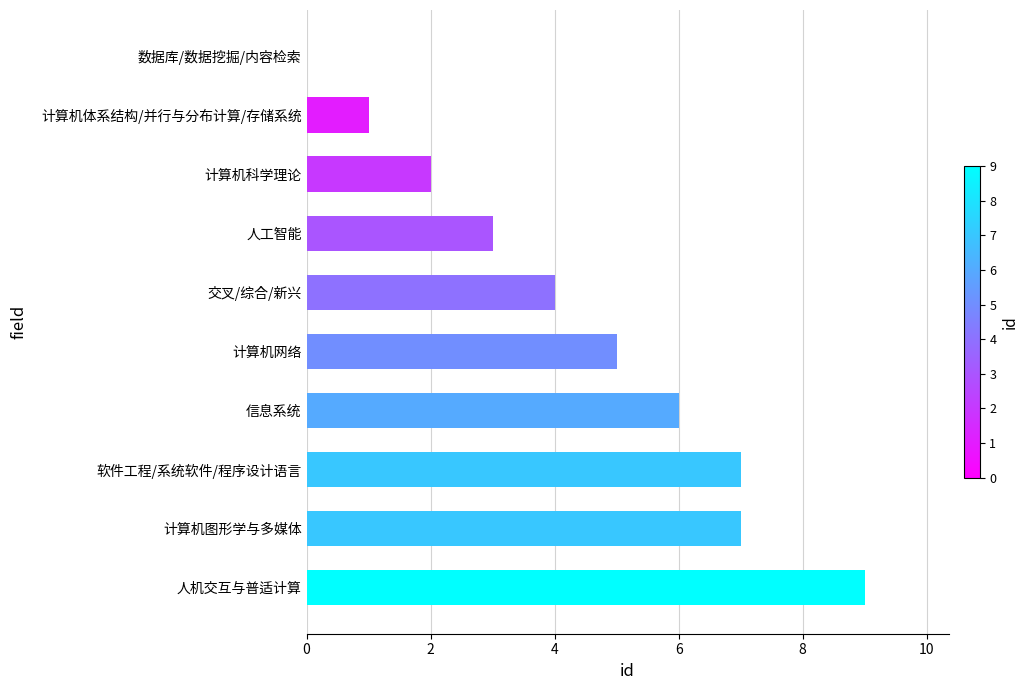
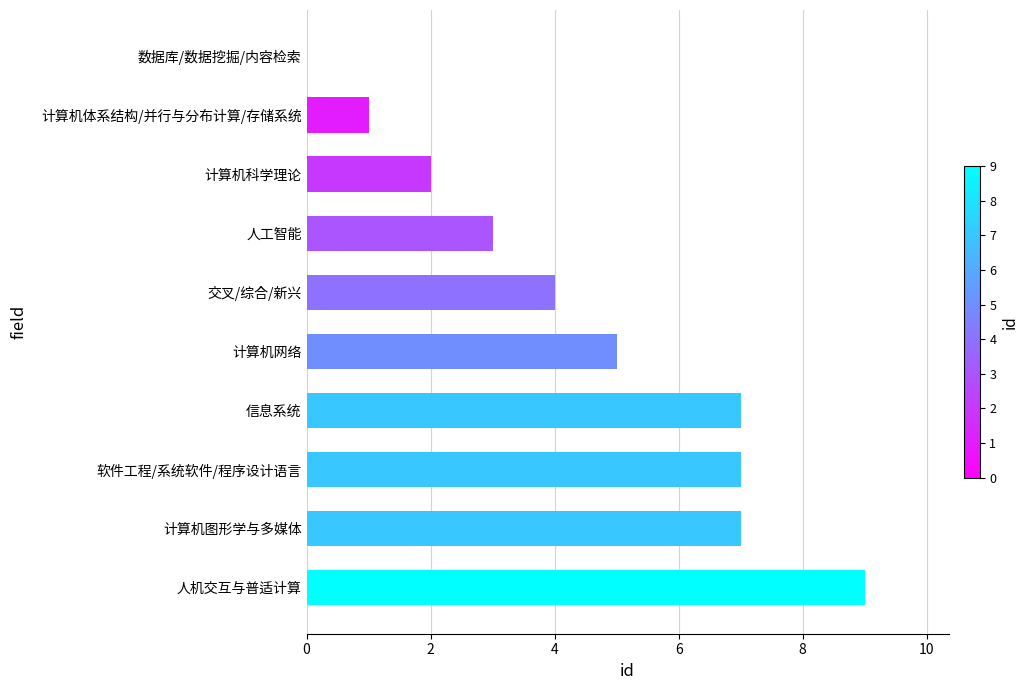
  {
    "数据库/数据挖掘/内容检索": 0,
    "计算机体系结构/并行与分布计算/存储系统": 1,
    "计算机科学理论": 2,
    "人工智能": 3,
    "交叉/综合/新兴": 4,
    "计算机网络": 5,
-   "信息系统": 6,
+   "信息系统": 7,
    "软件工程/系统软件/程序设计语言": 7,
    "计算机图形学与多媒体": 7,
    "人机交互与普适计算": 9
  }
